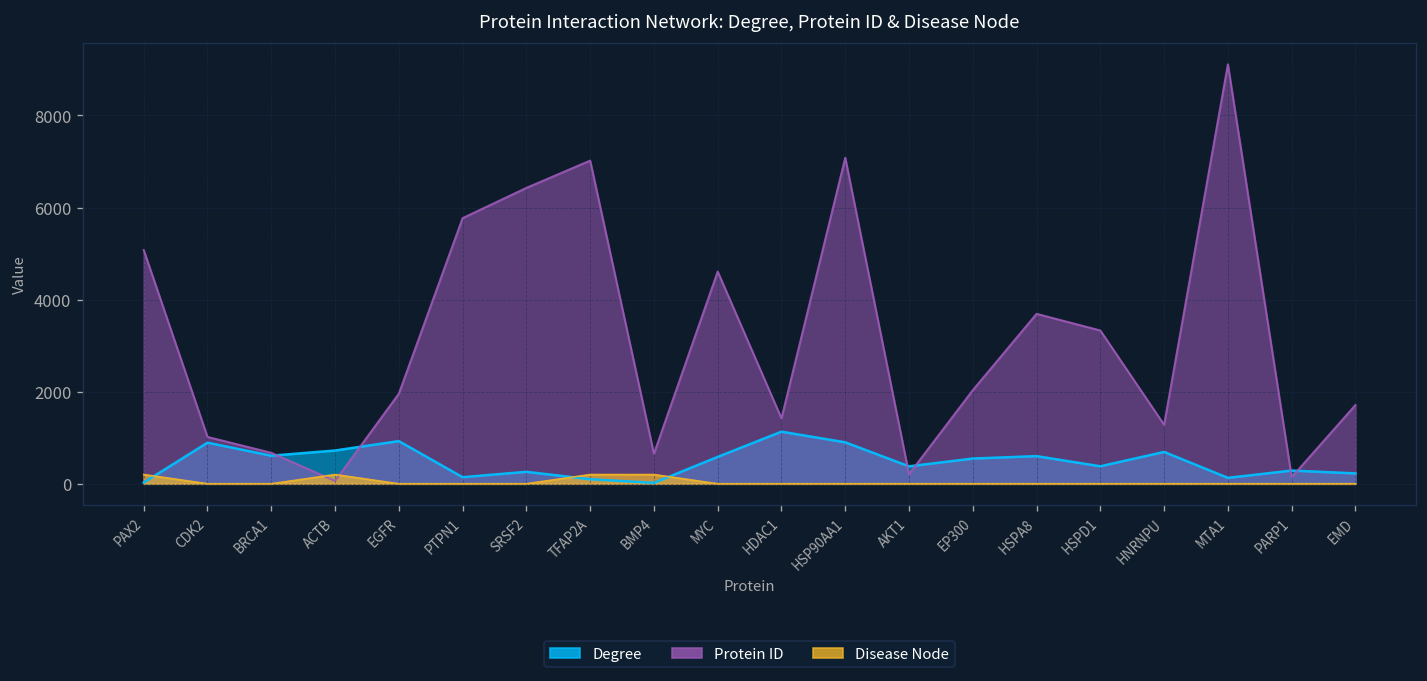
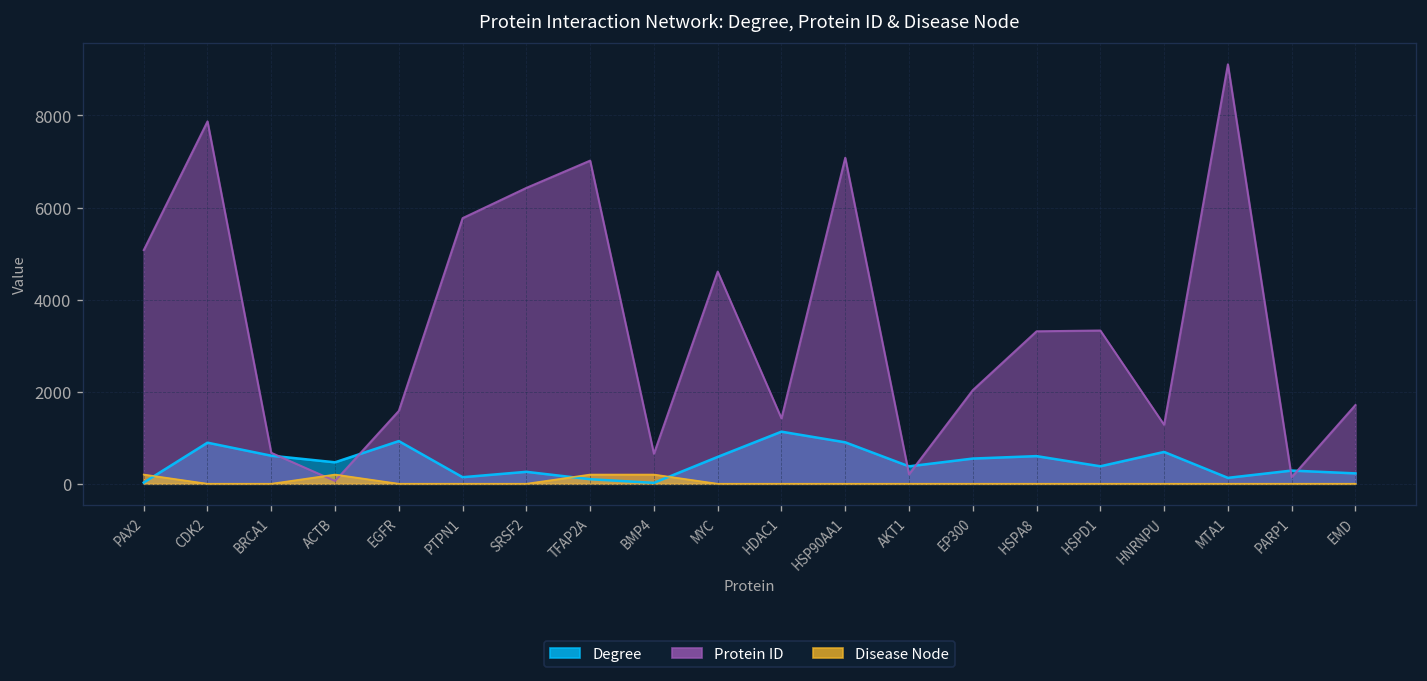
  {
    "Degree": {
      "PAX2": 0,
      "CDK2": 900,
-     "ACTB": 700,
+     "ACTB": 500,
      "EGFR": 900,
      "PTPN1": 100,
      "SRSF2": 300,
      "TFAP2A": 100,
      "BMP4": 0,
      "MYC": 600,
      "HDAC1": 1100,
      "HSP90AA1": 900,
      "AKT1": 400,
      "EP300": 500,
      "HSPA8": 600,
      "HSPD1": 400,
      "HNRNPU": 700,
      "MTA1": 100,
      "PARP1": 300,
      "EMD": 200
    },
    "Protein ID": {
      "PAX2": 5100,
-     "CDK2": 1000,
+     "CDK2": 7900,
      "ACTB": 100,
-     "EGFR": 2000,
+     "EGFR": 1600,
      "PTPN1": 5800,
      "SRSF2": 6400,
      "TFAP2A": 7000,
      "BMP4": 700,
      "MYC": 4600,
      "HDAC1": 1400,
      "HSP90AA1": 7100,
      "AKT1": 200,
      "EP300": 2000,
-     "HSPA8": 3700,
+     "HSPA8": 3300,
      "HSPD1": 3300,
      "HNRNPU": 1300,
      "MTA1": 9100,
      "PARP1": 100,
      "EMD": 1700
    },
    "Disease Node": {
      "PAX2": 200,
      "CDK2": 0,
      "BRCA1": 0,
      "ACTB": 200,
      "EGFR": 0,
      "PTPN1": 0,
      "SRSF2": 0,
      "TFAP2A": 200,
      "BMP4": 200,
      "MYC": 0,
      "HDAC1": 0,
      "HSP90AA1": 0,
      "AKT1": 0,
      "EP300": 0,
      "HSPA8": 0,
      "HSPD1": 0,
      "HNRNPU": 0,
      "MTA1": 0,
      "PARP1": 0,
      "EMD": 0
    }
  }
